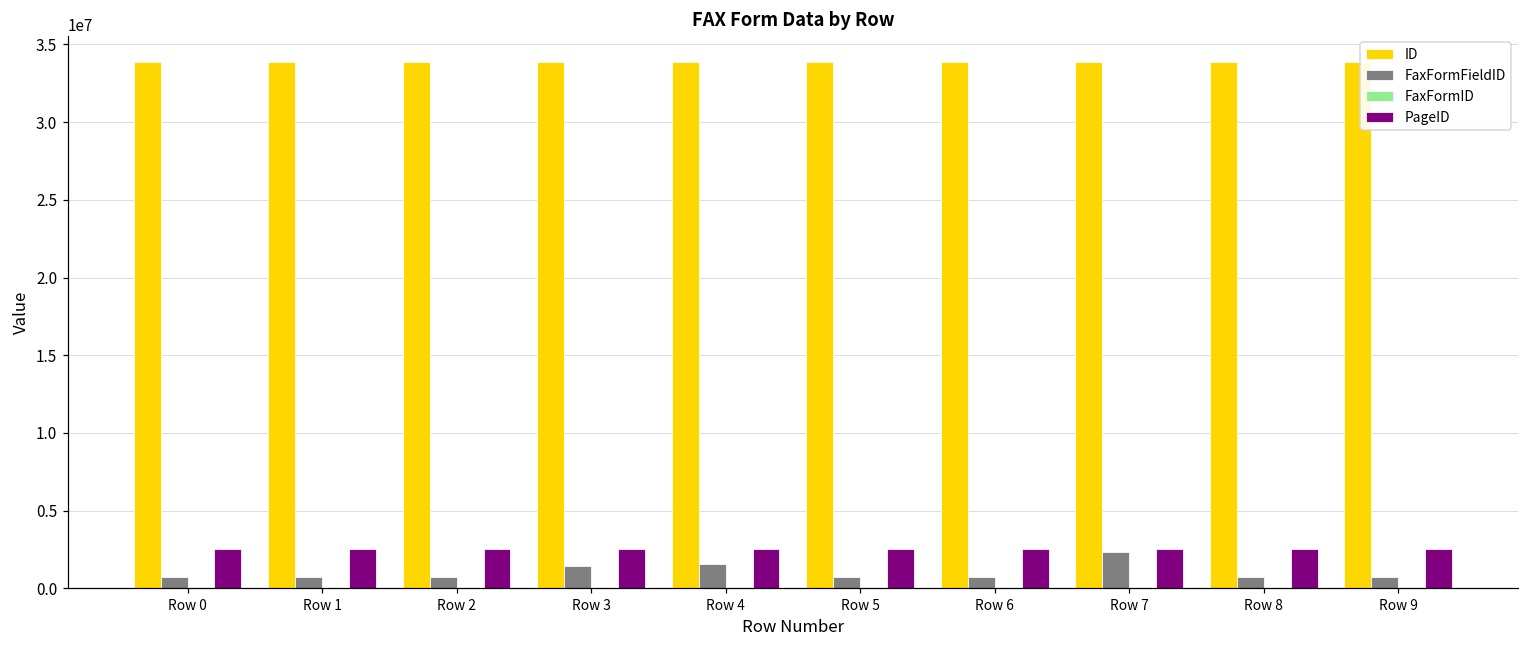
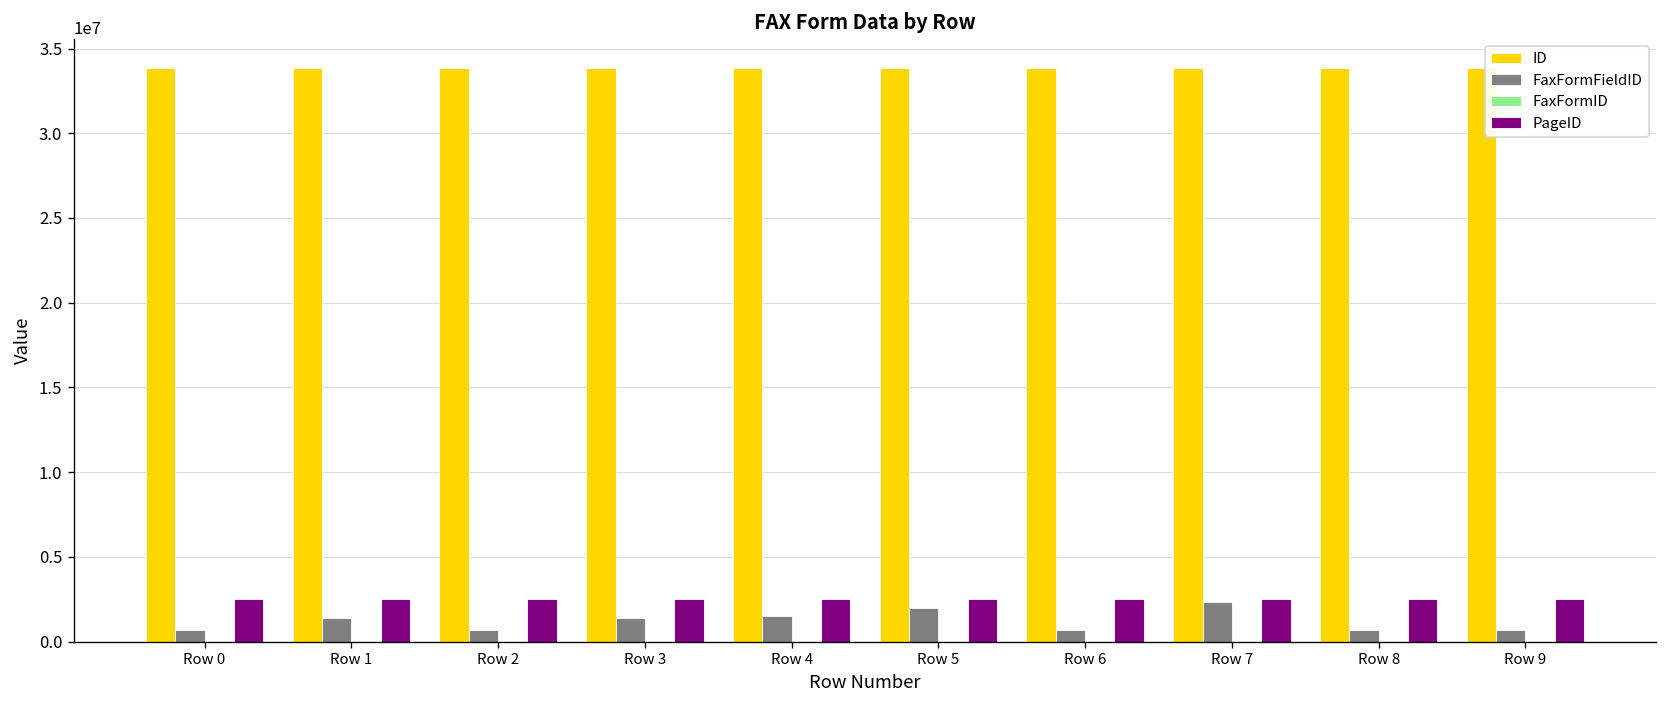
  {
    "ID": {
      "Row 0": 33900000,
      "Row 1": 33900000,
      "Row 2": 33900000,
      "Row 3": 33900000,
      "Row 4": 33900000,
      "Row 5": 33900000,
      "Row 6": 33900000,
      "Row 7": 33900000,
      "Row 8": 33900000,
      "Row 9": 33900000
    },
    "FaxFormFieldID": {
      "Row 0": 700000,
-     "Row 1": 700000,
+     "Row 1": 1400000,
      "Row 2": 700000,
      "Row 3": 1400000,
      "Row 4": 1500000,
-     "Row 5": 700000,
+     "Row 5": 2000000,
      "Row 6": 700000,
      "Row 7": 2300000,
      "Row 8": 700000,
      "Row 9": 700000
    },
    "PageID": {
      "Row 0": 2500000,
      "Row 1": 2500000,
      "Row 2": 2500000,
      "Row 3": 2500000,
      "Row 4": 2500000,
      "Row 5": 2500000,
      "Row 6": 2500000,
      "Row 7": 2500000,
      "Row 8": 2500000,
      "Row 9": 2500000
    }
  }
